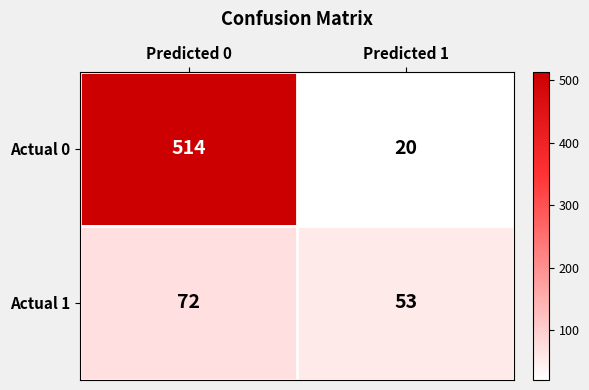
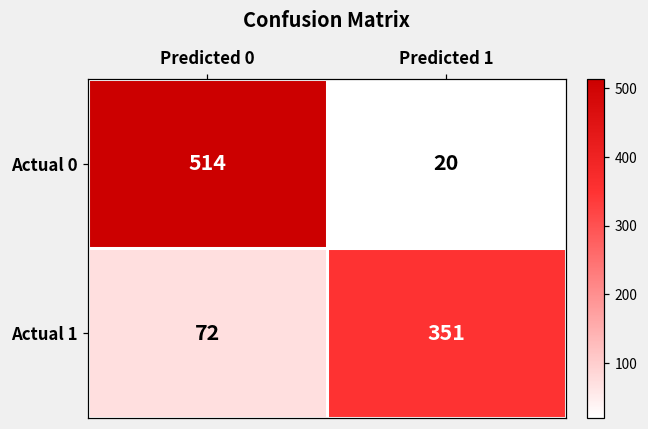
  {
    "Actual 0": {
      "Predicted 0": 514,
      "Predicted 1": 20
    },
    "Actual 1": {
      "Predicted 0": 72,
-     "Predicted 1": 53
+     "Predicted 1": 351
    }
  }
